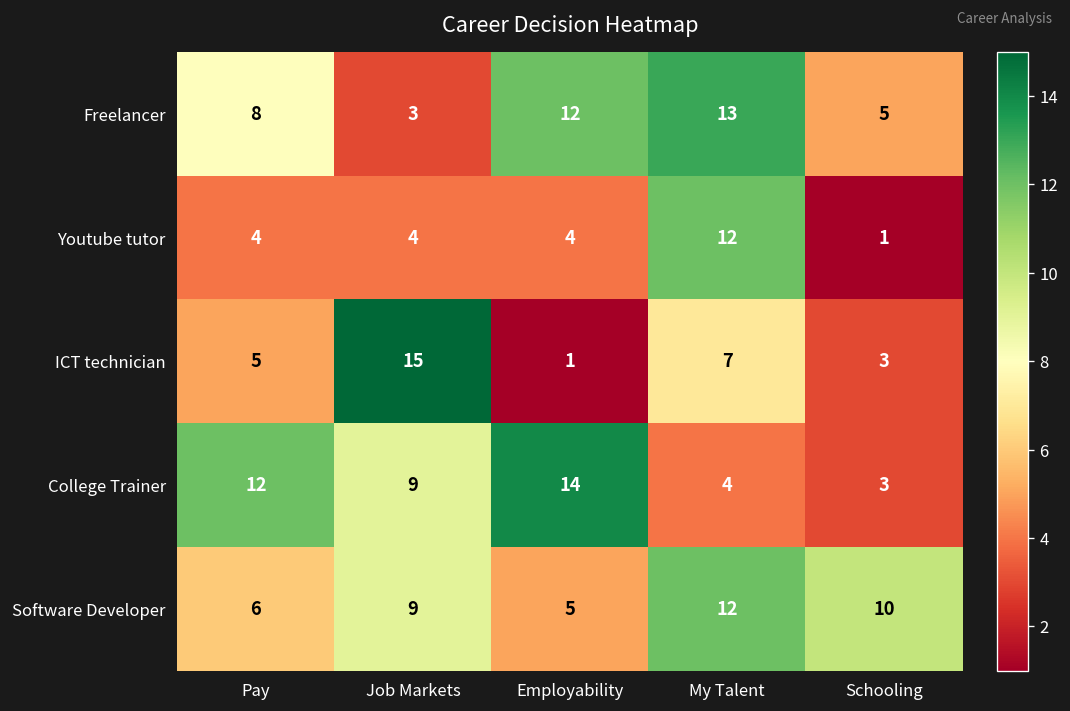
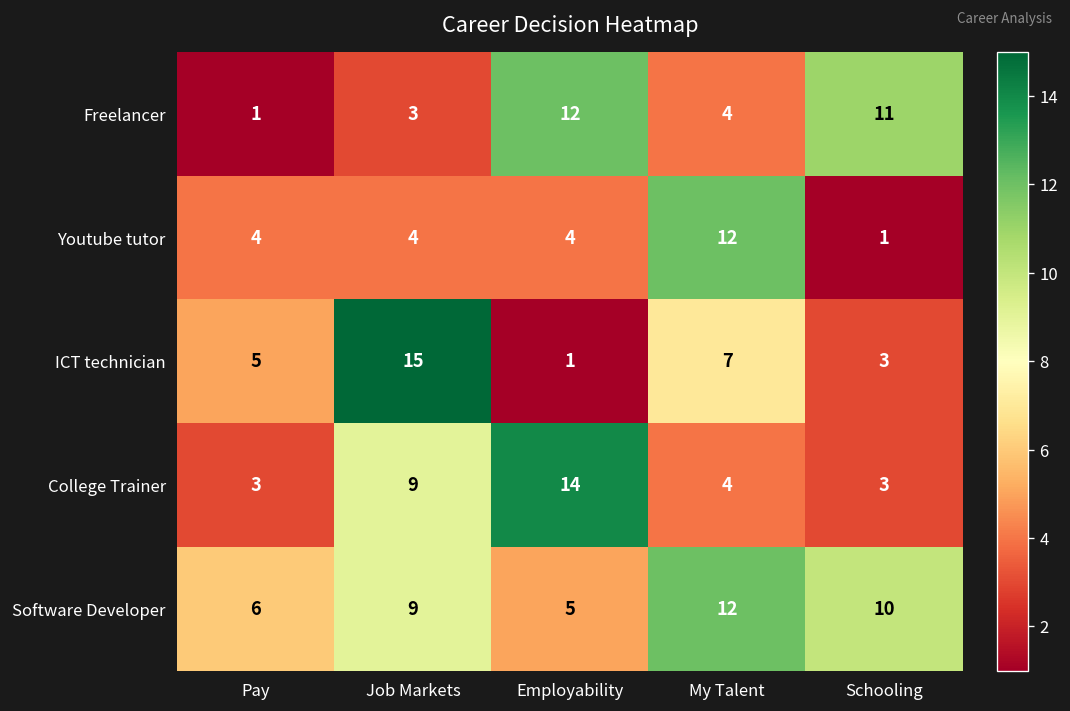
  {
    "Freelancer": {
-     "Pay": 8,
+     "Pay": 1,
      "Job Markets": 3,
      "Employability": 12,
-     "My Talent": 13,
-     "Schooling": 5
+     "My Talent": 4,
+     "Schooling": 11
    },
    "Youtube tutor": {
      "Pay": 4,
      "Job Markets": 4,
      "Employability": 4,
      "My Talent": 12,
      "Schooling": 1
    },
    "ICT technician": {
      "Pay": 5,
      "Job Markets": 15,
      "Employability": 1,
      "My Talent": 7,
      "Schooling": 3
    },
    "College Trainer": {
-     "Pay": 12,
+     "Pay": 3,
      "Job Markets": 9,
      "Employability": 14,
      "My Talent": 4,
      "Schooling": 3
    },
    "Software Developer": {
      "Pay": 6,
      "Job Markets": 9,
      "Employability": 5,
      "My Talent": 12,
      "Schooling": 10
    }
  }
